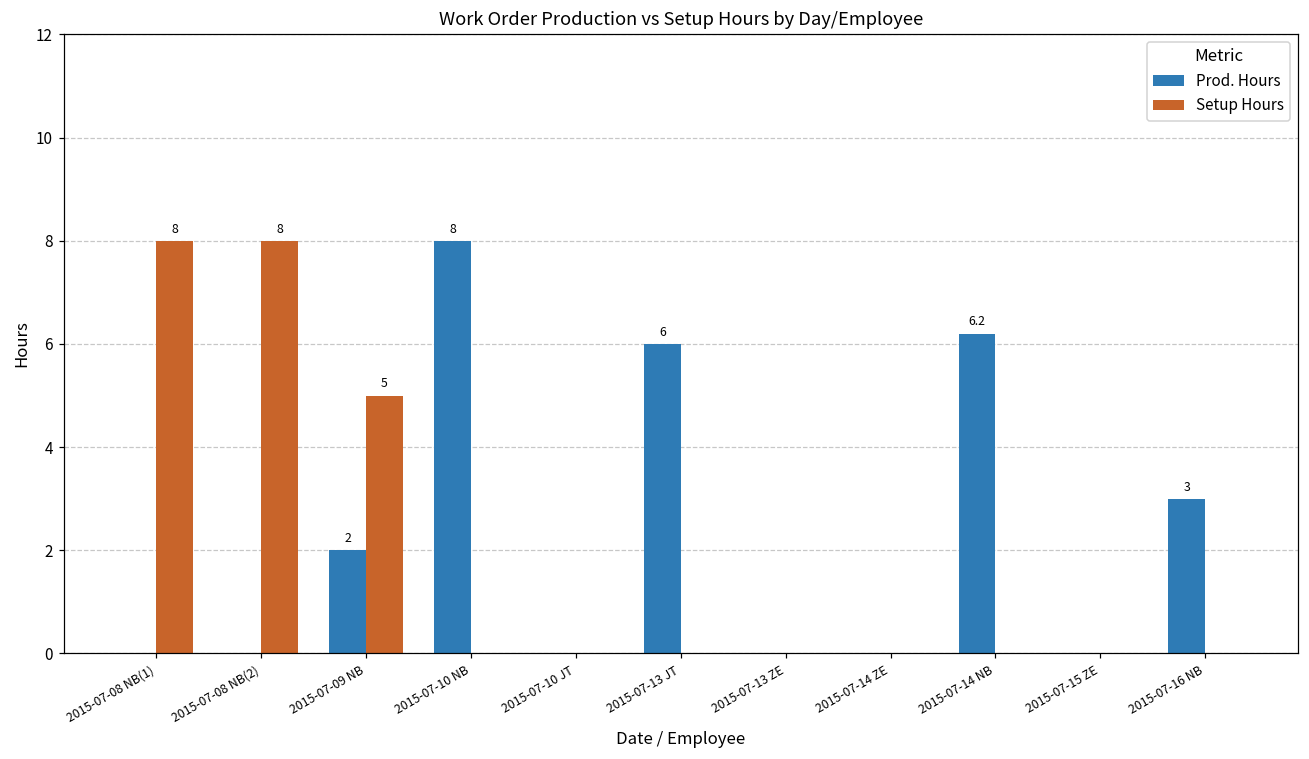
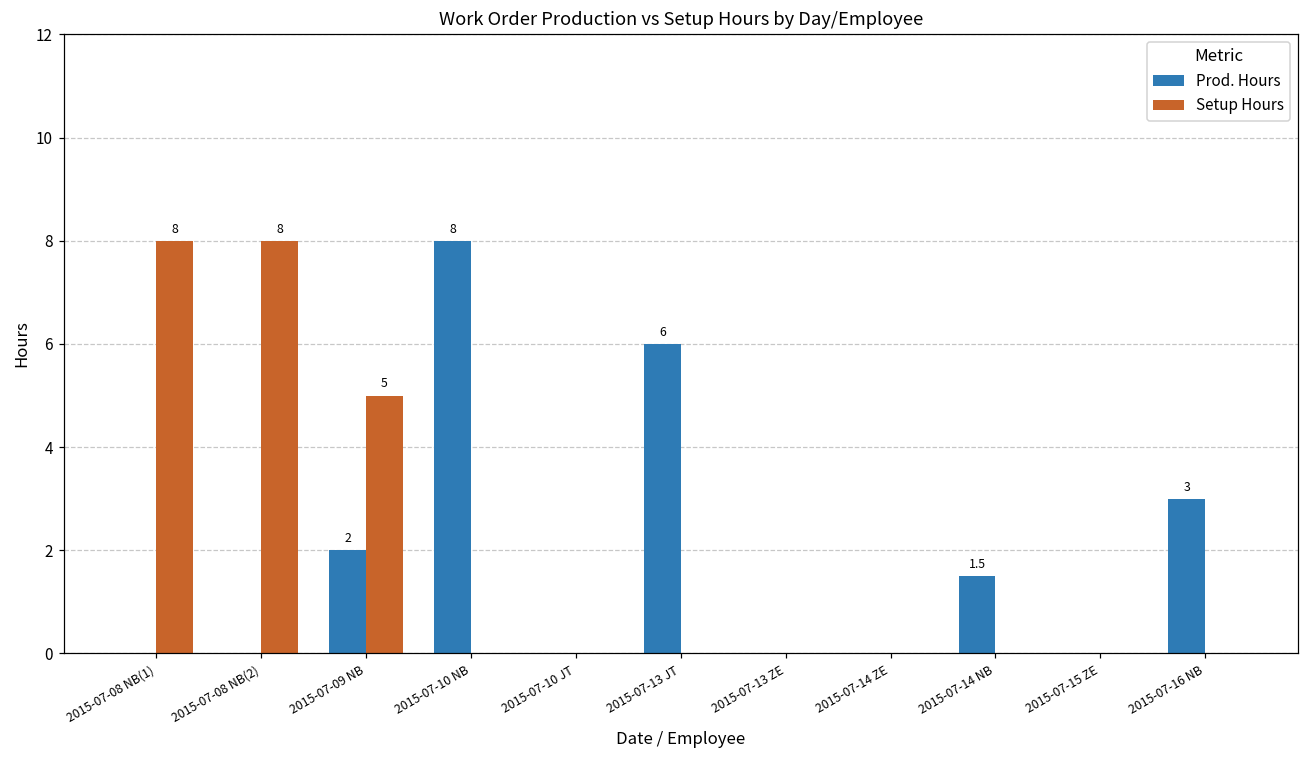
  {
    "Prod. Hours": {
      "2015-07-09 NB": 2,
      "2015-07-10 NB": 8,
      "2015-07-13 JT": 6,
-     "2015-07-14 NB": 6.2,
+     "2015-07-14 NB": 1.5,
      "2015-07-16 NB": 3
    },
    "Setup Hours": {
      "2015-07-08 NB(1)": 8,
      "2015-07-08 NB(2)": 8,
      "2015-07-09 NB": 5
    }
  }
